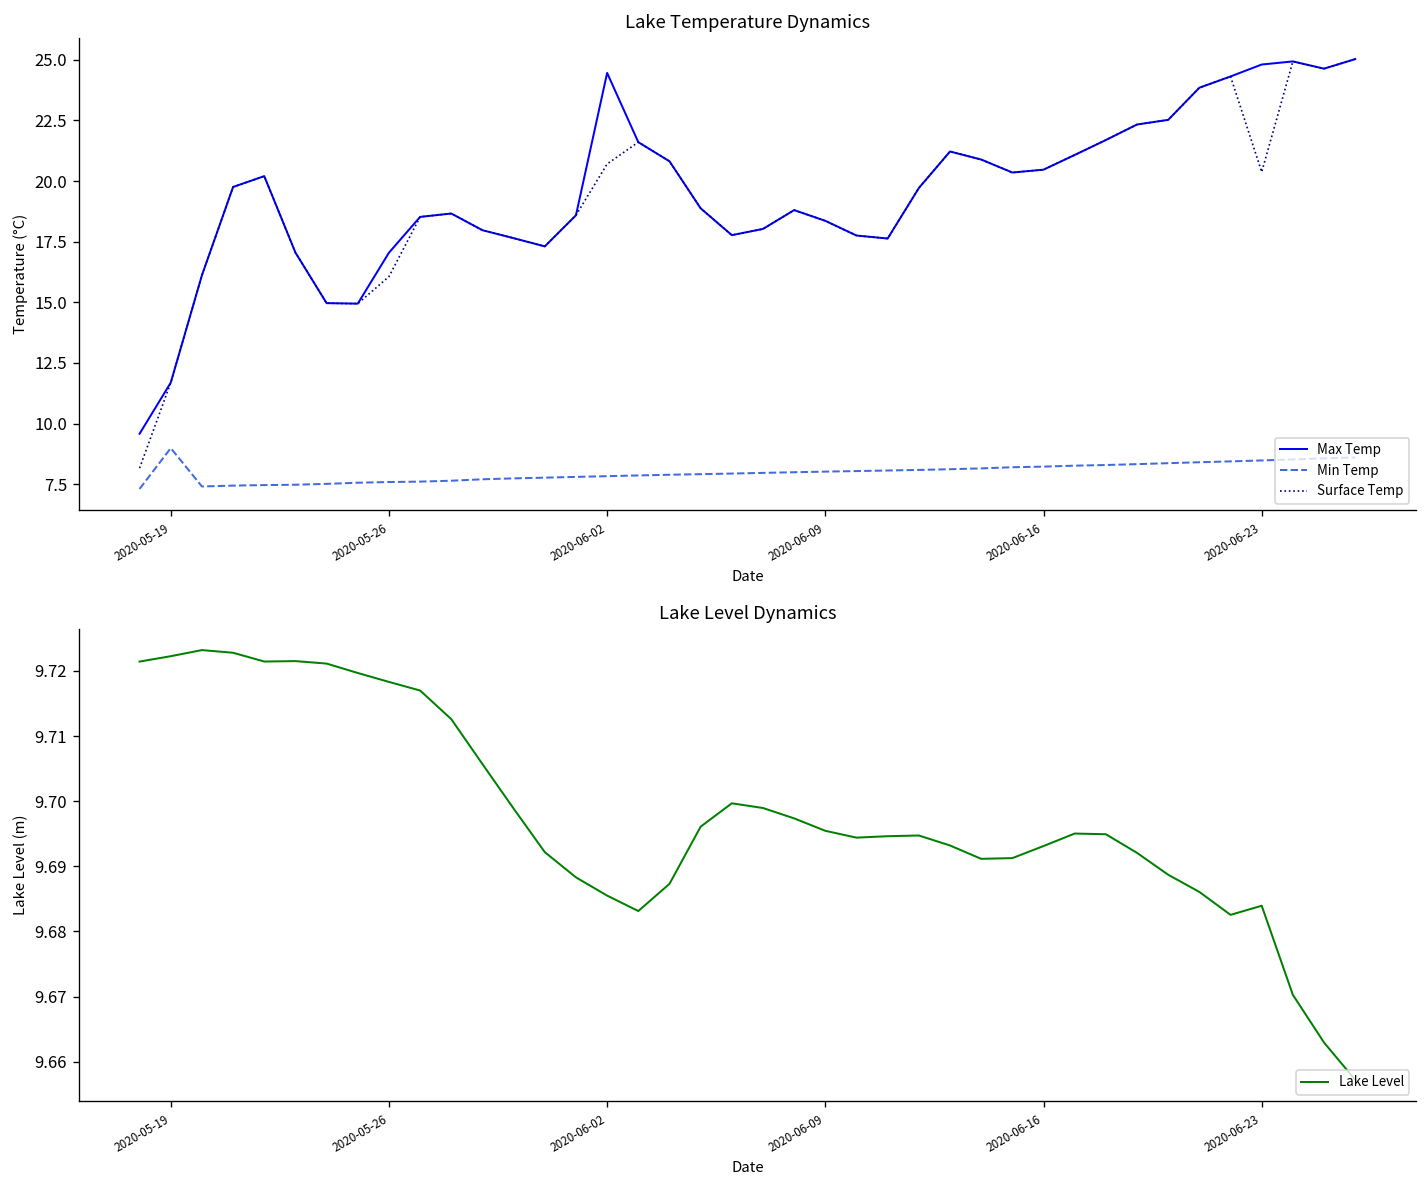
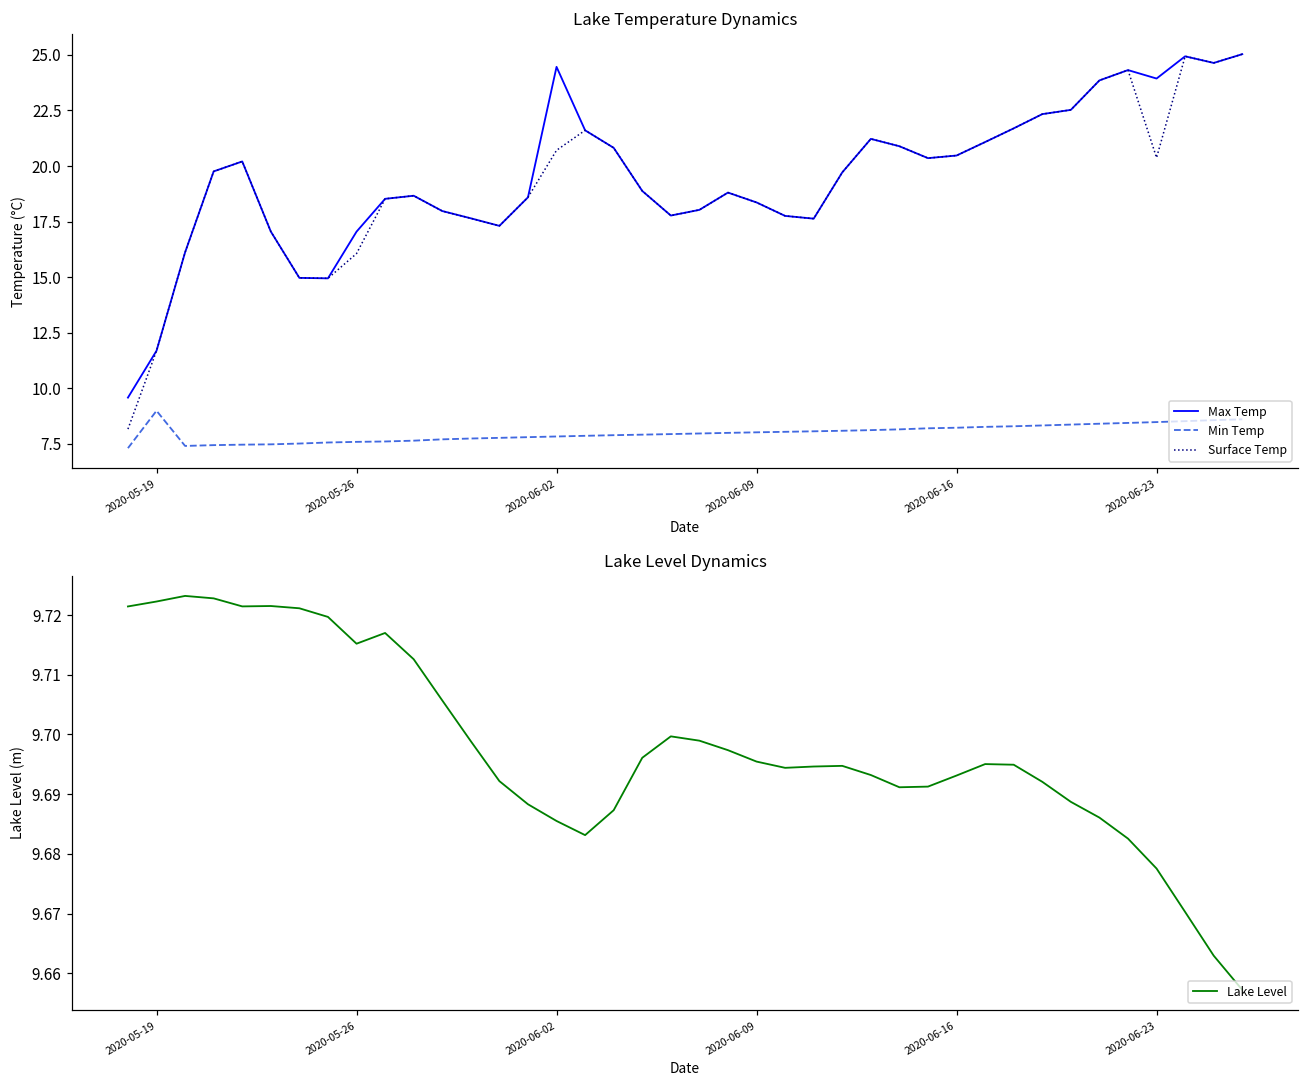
  {
    "Lake Temperature Dynamics": {
      "Max Temp": {
        "2020-05-26": 17.0,
        "2020-06-02": 24.5,
-       "2020-06-23": 24.8
+       "2020-06-23": 23.9
      },
      "Min Temp": {
        "2020-05-19": 9.0,
        "2020-05-26": 7.6,
        "2020-06-02": 7.8,
        "2020-06-09": 8.0,
        "2020-06-16": 8.2,
        "2020-06-23": 8.5
      },
      "Surface Temp": {
        "2020-05-26": 16.1,
        "2020-06-02": 20.7,
        "2020-06-23": 20.4
      }
    },
    "Lake Level Dynamics": {
      "2020-05-19": 9.722,
-     "2020-05-26": 9.718,
+     "2020-05-26": 9.715,
      "2020-06-02": 9.686,
      "2020-06-09": 9.695,
      "2020-06-16": 9.693,
-     "2020-06-23": 9.684
+     "2020-06-23": 9.678
    }
  }
